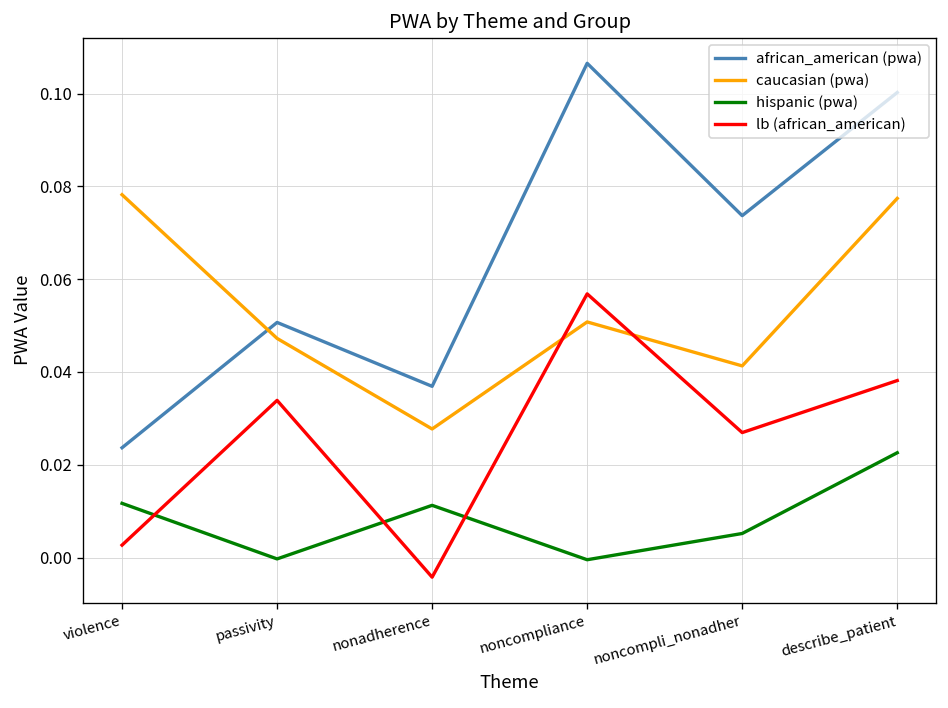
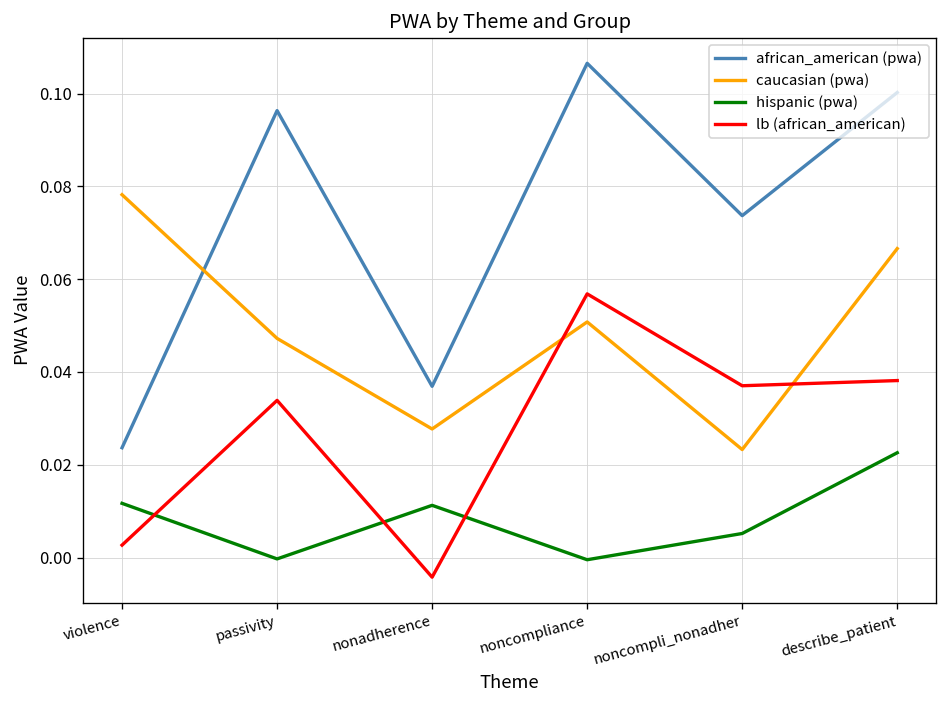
  {
    "african_american (pwa)": {
      "violence": 0.024,
-     "passivity": 0.051,
+     "passivity": 0.096,
      "nonadherence": 0.037,
      "noncompliance": 0.107,
      "noncompli_nonadher": 0.074
    },
    "caucasian (pwa)": {
      "violence": 0.078,
      "passivity": 0.047,
      "nonadherence": 0.028,
      "noncompliance": 0.051,
-     "noncompli_nonadher": 0.041,
-     "describe_patient": 0.077
+     "noncompli_nonadher": 0.023,
+     "describe_patient": 0.067
    },
    "hispanic (pwa)": {
      "violence": 0.012,
      "passivity": 0.000,
      "nonadherence": 0.011,
      "noncompliance": 0.000,
      "noncompli_nonadher": 0.005,
      "describe_patient": 0.023
    },
    "lb (african_american)": {
      "violence": 0.003,
      "passivity": 0.034,
      "nonadherence": -0.004,
      "noncompliance": 0.057,
-     "noncompli_nonadher": 0.027,
+     "noncompli_nonadher": 0.037,
      "describe_patient": 0.038
    }
  }
